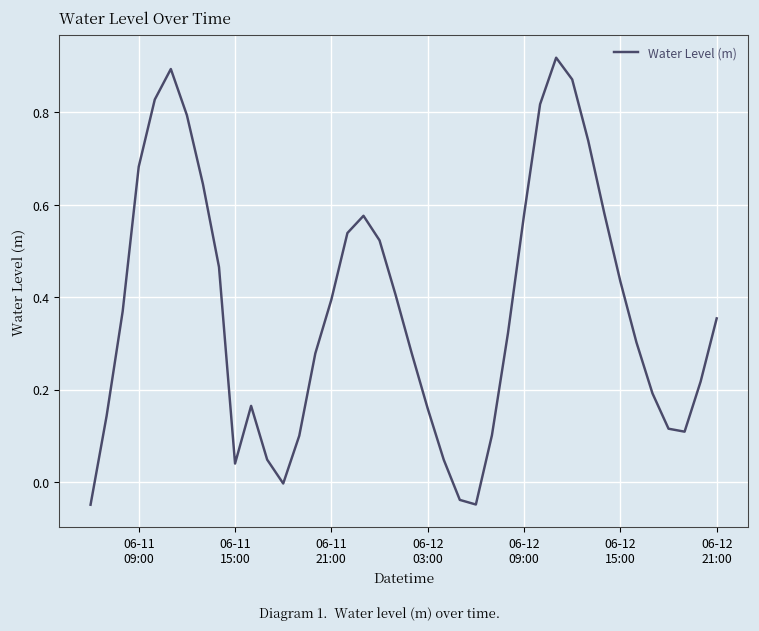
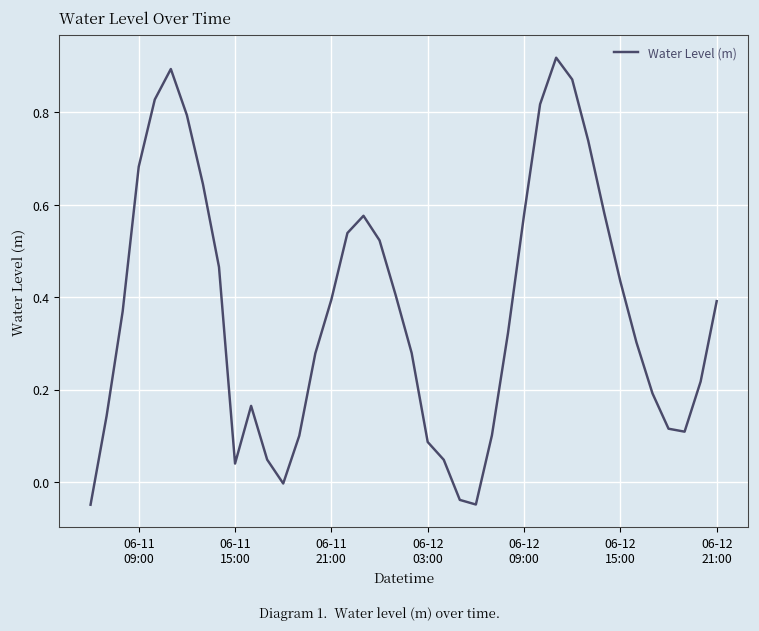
  {
    "06-11 09:00": 0.68,
    "06-11 15:00": 0.04,
    "06-11 21:00": 0.39,
-   "06-12 03:00": 0.16,
+   "06-12 03:00": 0.09,
    "06-12 09:00": 0.58,
    "06-12 15:00": 0.43,
-   "06-12 21:00": 0.35
+   "06-12 21:00": 0.39
  }
